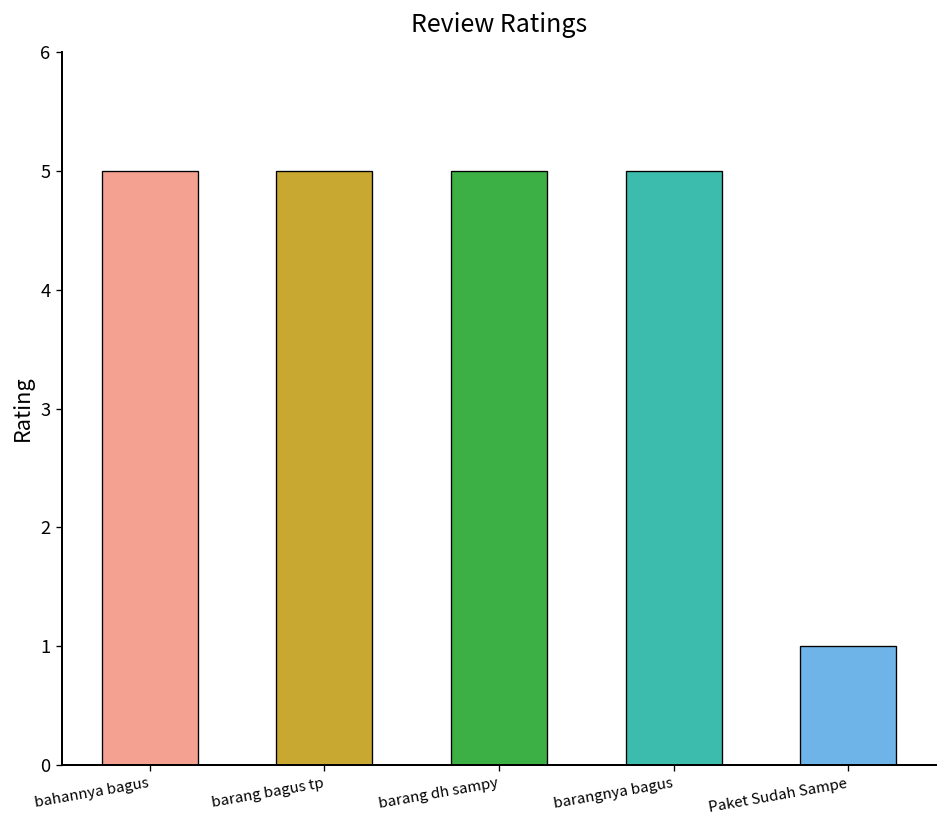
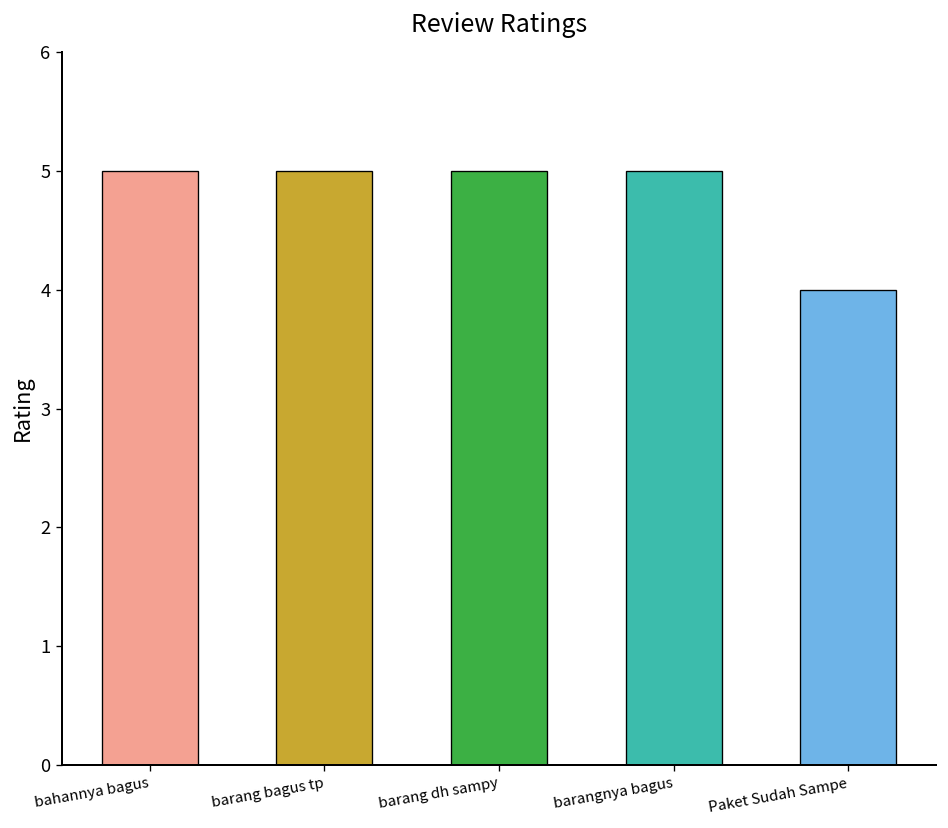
  {
    "bahannya bagus": 5,
    "barang bagus tp": 5,
    "barang dh sampy": 5,
    "barangnya bagus": 5,
-   "Paket Sudah Sampe": 1
+   "Paket Sudah Sampe": 4
  }
